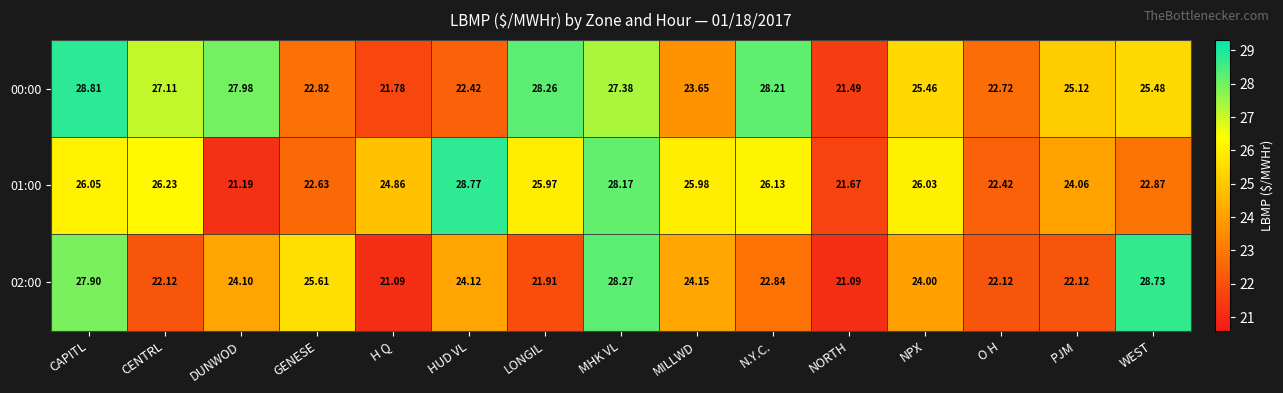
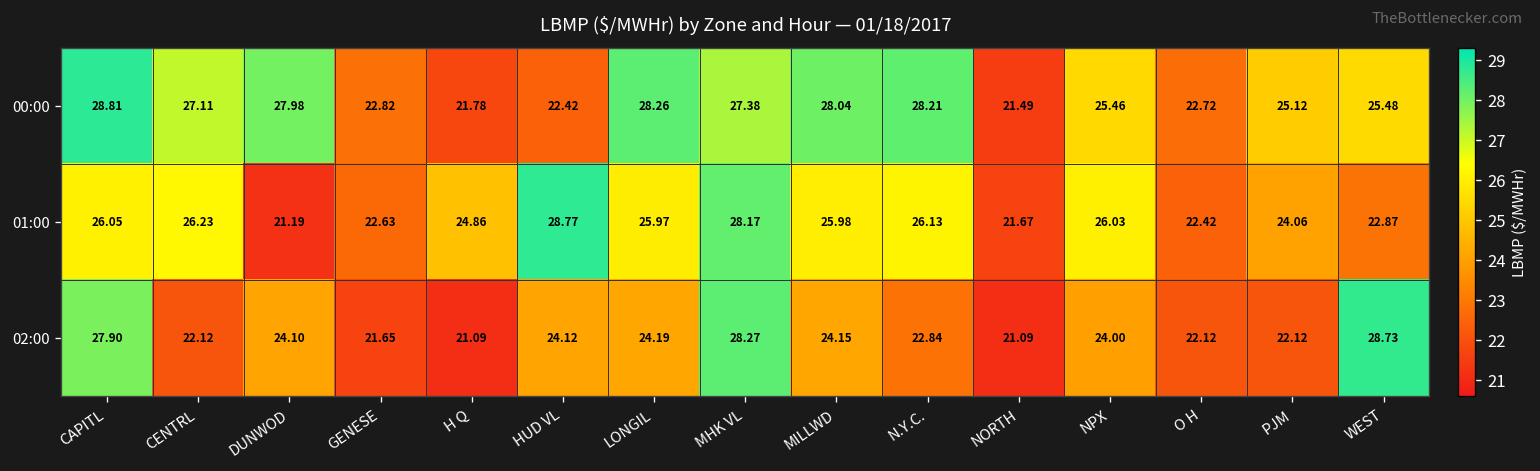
  {
    "00:00": {
      "CAPITL": 28.81,
      "CENTRL": 27.11,
      "DUNWOD": 27.98,
      "GENESE": 22.82,
      "H Q": 21.78,
      "HUD VL": 22.42,
      "LONGIL": 28.26,
      "MHK VL": 27.38,
-     "MILLWD": 23.65,
+     "MILLWD": 28.04,
      "N.Y.C.": 28.21,
      "NORTH": 21.49,
      "NPX": 25.46,
      "O H": 22.72,
      "PJM": 25.12,
      "WEST": 25.48
    },
    "01:00": {
      "CAPITL": 26.05,
      "CENTRL": 26.23,
      "DUNWOD": 21.19,
      "GENESE": 22.63,
      "H Q": 24.86,
      "HUD VL": 28.77,
      "LONGIL": 25.97,
      "MHK VL": 28.17,
      "MILLWD": 25.98,
      "N.Y.C.": 26.13,
      "NORTH": 21.67,
      "NPX": 26.03,
      "O H": 22.42,
      "PJM": 24.06,
      "WEST": 22.87
    },
    "02:00": {
      "CAPITL": 27.90,
      "CENTRL": 22.12,
      "DUNWOD": 24.10,
-     "GENESE": 25.61,
+     "GENESE": 21.65,
      "H Q": 21.09,
      "HUD VL": 24.12,
-     "LONGIL": 21.91,
+     "LONGIL": 24.19,
      "MHK VL": 28.27,
      "MILLWD": 24.15,
      "N.Y.C.": 22.84,
      "NORTH": 21.09,
      "NPX": 24.00,
      "O H": 22.12,
      "PJM": 22.12,
      "WEST": 28.73
    }
  }
